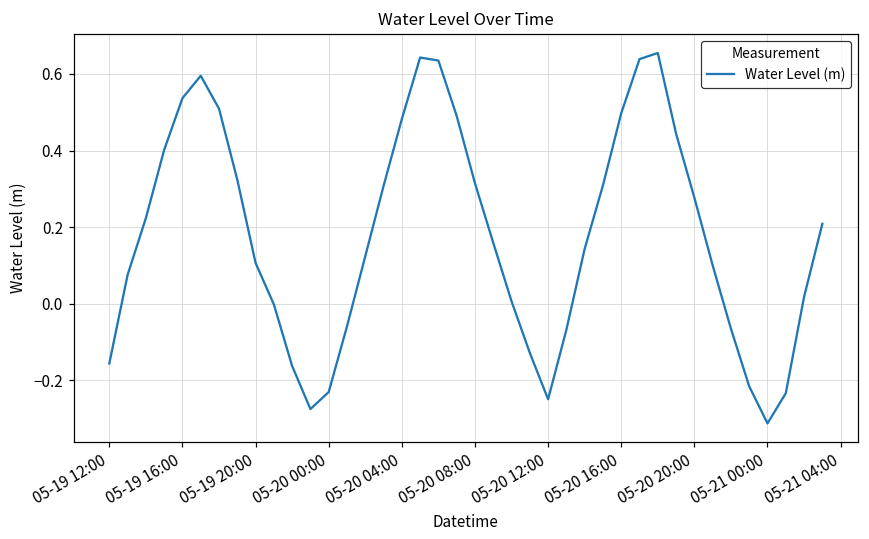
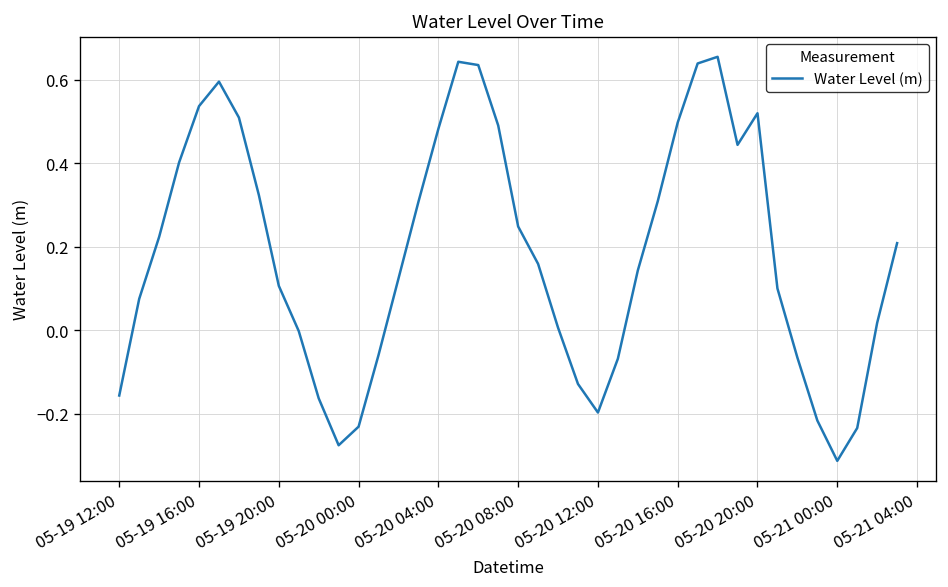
  {
    "05-19 12:00": -0.16,
    "05-19 16:00": 0.54,
    "05-19 20:00": 0.11,
    "05-20 00:00": -0.23,
    "05-20 04:00": 0.48,
-   "05-20 08:00": 0.31,
-   "05-20 12:00": -0.25,
+   "05-20 08:00": 0.25,
+   "05-20 12:00": -0.20,
    "05-20 16:00": 0.50,
-   "05-20 20:00": 0.28,
+   "05-20 20:00": 0.52,
    "05-21 00:00": -0.31
  }
